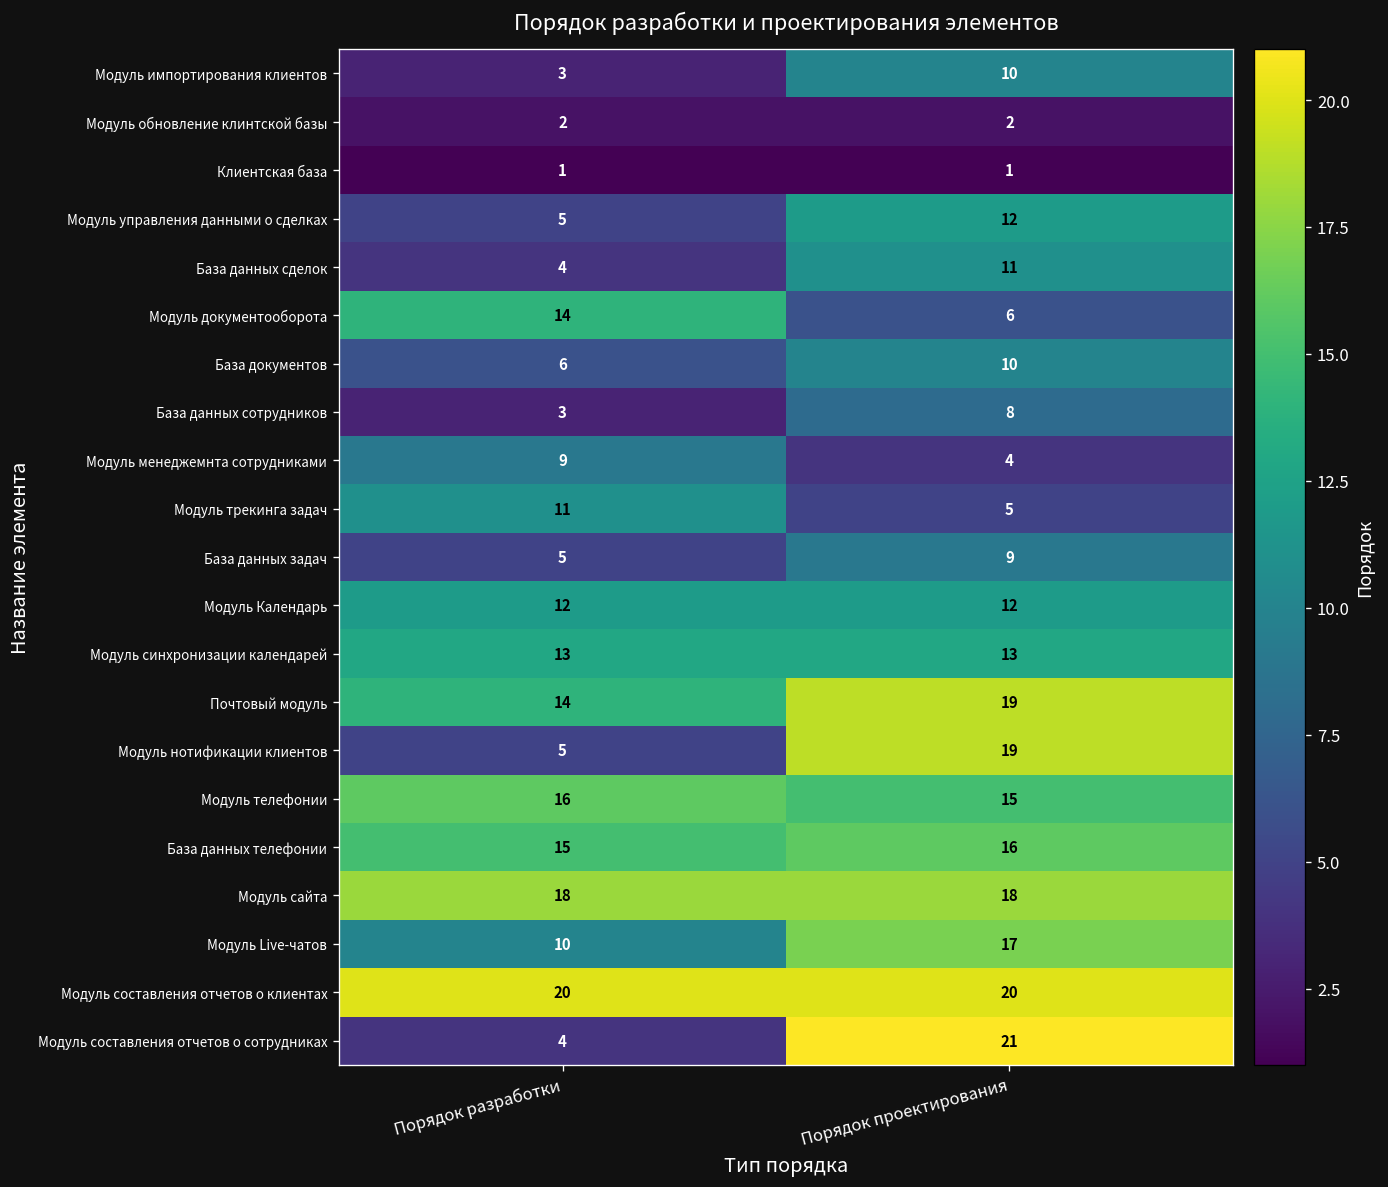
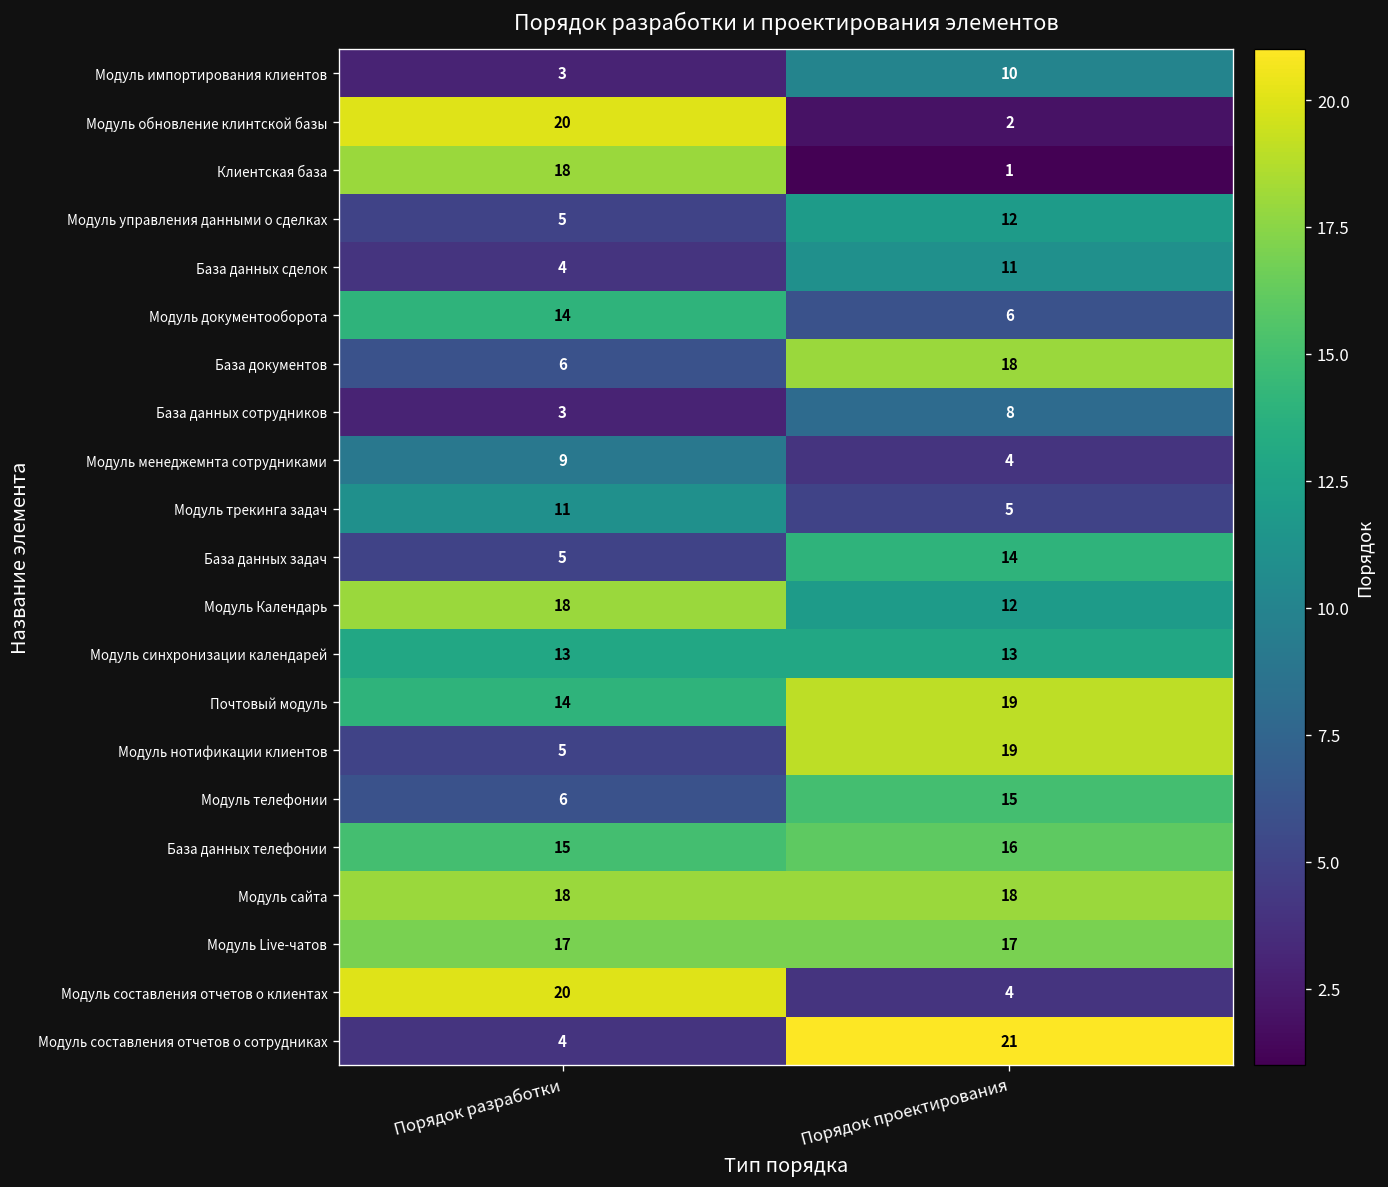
  {
    "Модуль импортирования клиентов": {
      "Порядок разработки": 3,
      "Порядок проектирования": 10
    },
    "Модуль обновление клинтской базы": {
-     "Порядок разработки": 2,
+     "Порядок разработки": 20,
      "Порядок проектирования": 2
    },
    "Клиентская база": {
-     "Порядок разработки": 1,
+     "Порядок разработки": 18,
      "Порядок проектирования": 1
    },
    "Модуль управления данными о сделках": {
      "Порядок разработки": 5,
      "Порядок проектирования": 12
    },
    "База данных сделок": {
      "Порядок разработки": 4,
      "Порядок проектирования": 11
    },
    "Модуль документооборота": {
      "Порядок разработки": 14,
      "Порядок проектирования": 6
    },
    "База документов": {
      "Порядок разработки": 6,
-     "Порядок проектирования": 10
+     "Порядок проектирования": 18
    },
    "База данных сотрудников": {
      "Порядок разработки": 3,
      "Порядок проектирования": 8
    },
    "Модуль менеджемнта сотрудниками": {
      "Порядок разработки": 9,
      "Порядок проектирования": 4
    },
    "Модуль трекинга задач": {
      "Порядок разработки": 11,
      "Порядок проектирования": 5
    },
    "База данных задач": {
      "Порядок разработки": 5,
-     "Порядок проектирования": 9
+     "Порядок проектирования": 14
    },
    "Модуль Календарь": {
-     "Порядок разработки": 12,
+     "Порядок разработки": 18,
      "Порядок проектирования": 12
    },
    "Модуль синхронизации календарей": {
      "Порядок разработки": 13,
      "Порядок проектирования": 13
    },
    "Почтовый модуль": {
      "Порядок разработки": 14,
      "Порядок проектирования": 19
    },
    "Модуль нотификации клиентов": {
      "Порядок разработки": 5,
      "Порядок проектирования": 19
    },
    "Модуль телефонии": {
-     "Порядок разработки": 16,
+     "Порядок разработки": 6,
      "Порядок проектирования": 15
    },
    "База данных телефонии": {
      "Порядок разработки": 15,
      "Порядок проектирования": 16
    },
    "Модуль сайта": {
      "Порядок разработки": 18,
      "Порядок проектирования": 18
    },
    "Модуль Live-чатов": {
-     "Порядок разработки": 10,
+     "Порядок разработки": 17,
      "Порядок проектирования": 17
    },
    "Модуль составления отчетов о клиентах": {
      "Порядок разработки": 20,
-     "Порядок проектирования": 20
+     "Порядок проектирования": 4
    },
    "Модуль составления отчетов о сотрудниках": {
      "Порядок разработки": 4,
      "Порядок проектирования": 21
    }
  }
